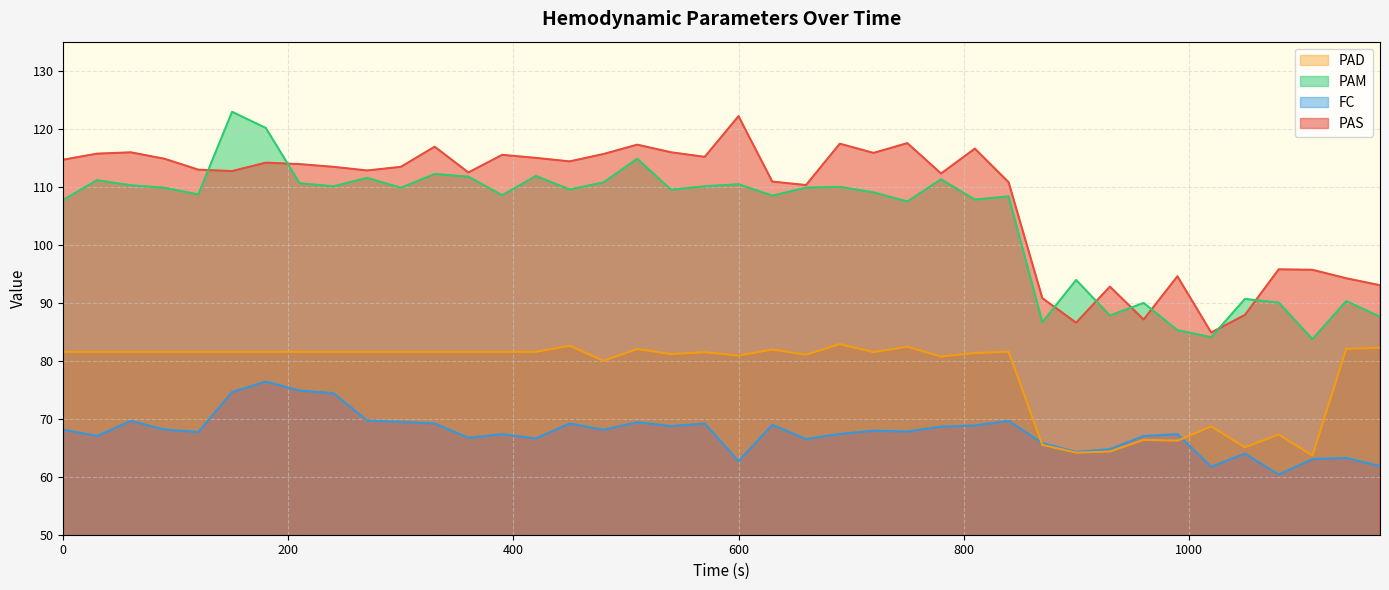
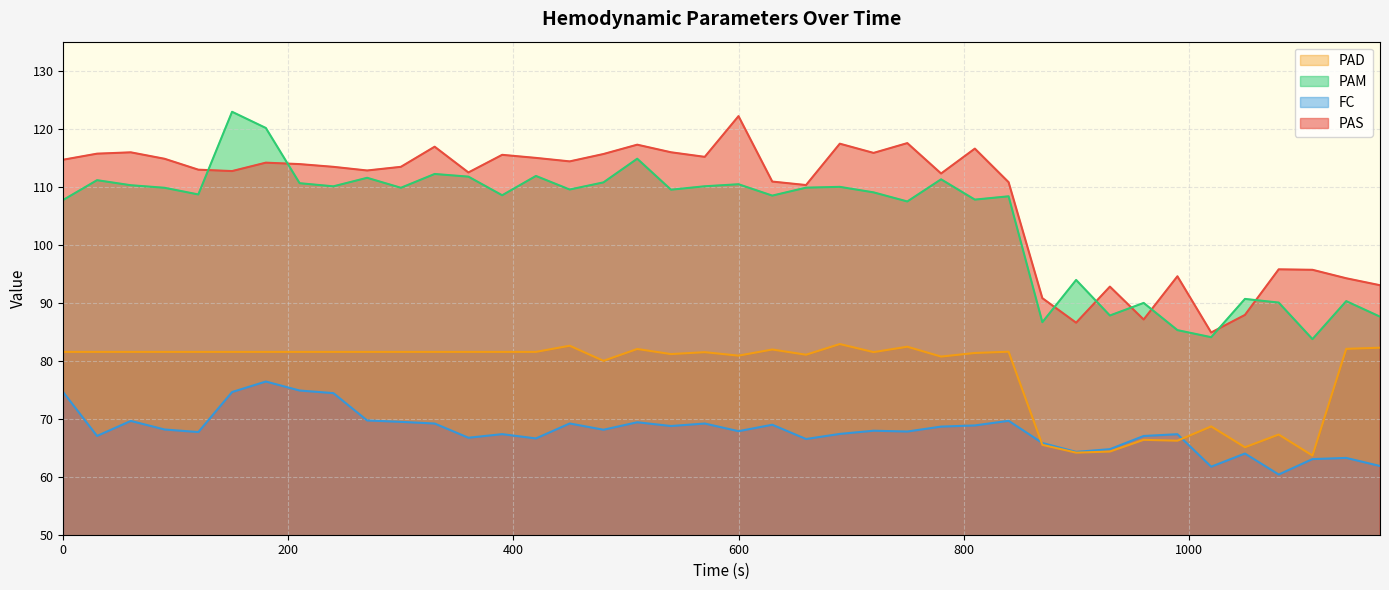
  {
    "PAD": {
      "0": 82,
      "600": 81
    },
    "PAM": {
      "0": 108,
      "600": 110
    },
    "FC": {
-     "0": 68,
-     "600": 63
+     "0": 75,
+     "600": 68
    },
    "PAS": {
      "0": 115,
      "600": 122
    }
  }
